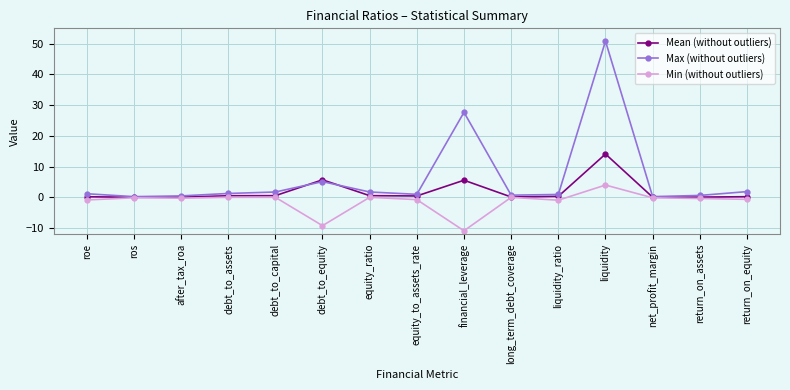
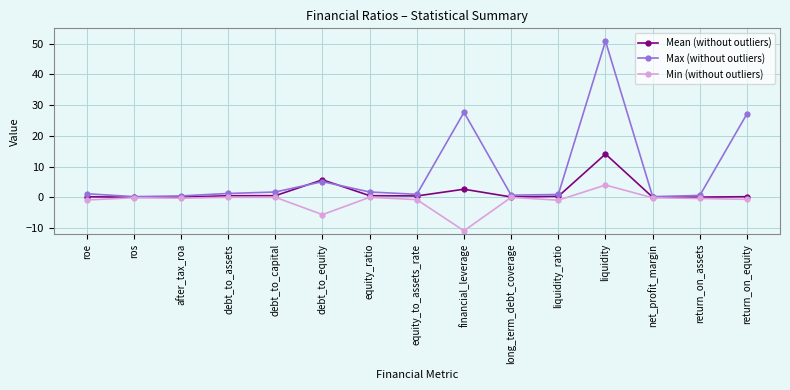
  {
    "Mean (without outliers)": {
      "roe": 0,
-     "financial_leverage": 6,
+     "financial_leverage": 3,
      "liquidity": 14,
      "return_on_equity": 0
    },
    "Max (without outliers)": {
      "roe": 1,
      "debt_to_capital": 2,
      "equity_ratio": 2,
      "financial_leverage": 28,
      "liquidity": 51,
-     "return_on_equity": 2
+     "return_on_equity": 27
    },
    "Min (without outliers)": {
      "roe": -1,
-     "debt_to_equity": -9,
+     "debt_to_equity": -6,
      "equity_to_assets_rate": -1,
      "financial_leverage": -11,
      "liquidity_ratio": -1,
      "liquidity": 4,
      "return_on_equity": -1
    }
  }
